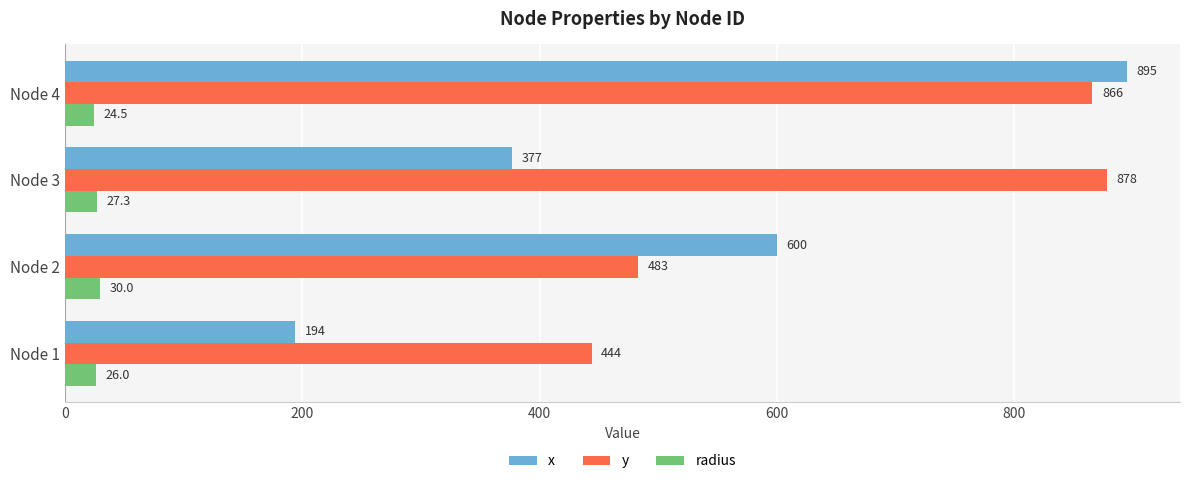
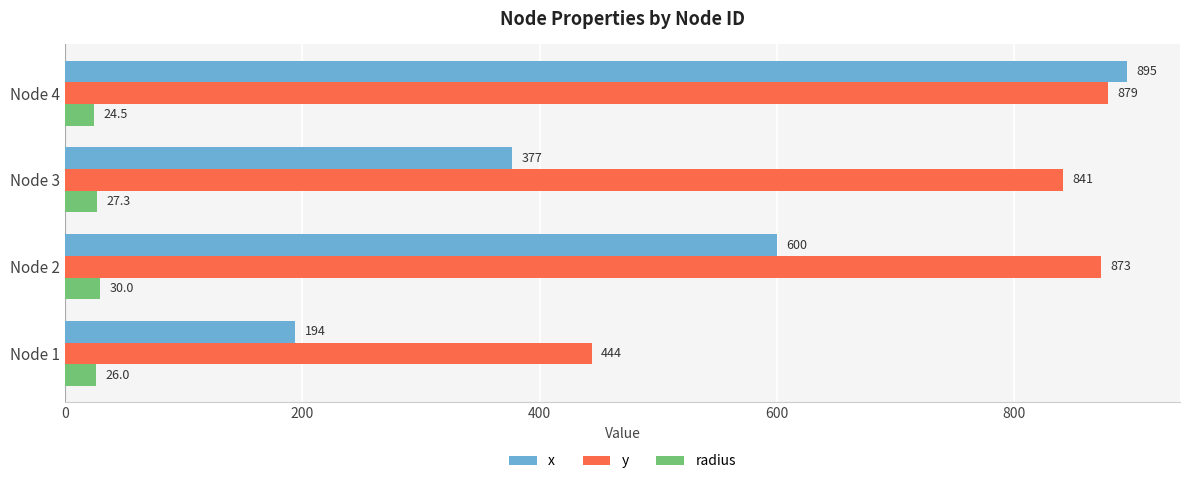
  {
    "x": {
      "Node 4": 895,
      "Node 3": 377,
      "Node 2": 600,
      "Node 1": 194
    },
    "y": {
-     "Node 4": 866,
-     "Node 3": 878,
-     "Node 2": 483,
+     "Node 4": 879,
+     "Node 3": 841,
+     "Node 2": 873,
      "Node 1": 444
    },
    "radius": {
      "Node 4": 24.5,
      "Node 3": 27.3,
      "Node 2": 30.0,
      "Node 1": 26.0
    }
  }
